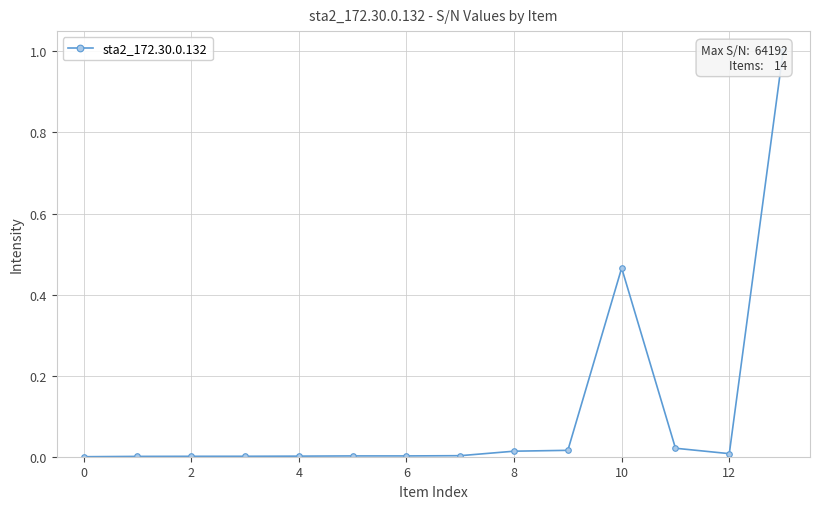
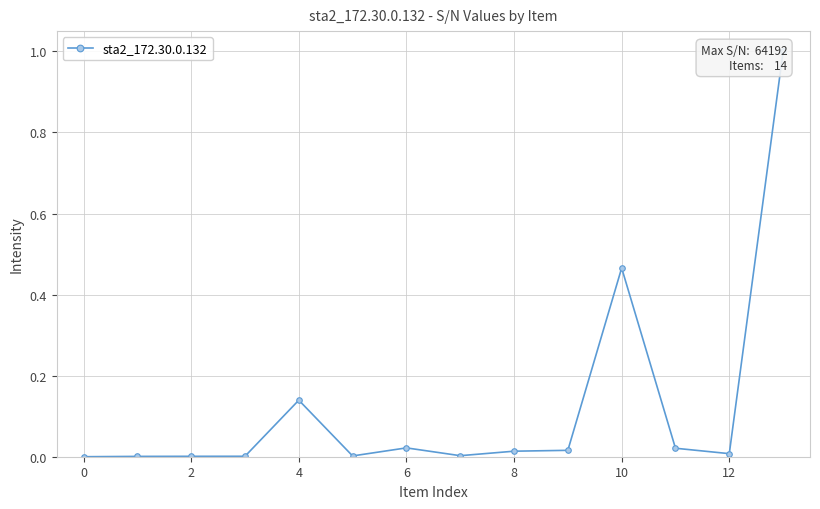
  {
    "0": 0.00,
    "2": 0.00,
-   "4": 0.00,
-   "6": 0.00,
+   "4": 0.14,
+   "6": 0.02,
    "8": 0.01,
    "10": 0.47,
    "12": 0.01
  }
